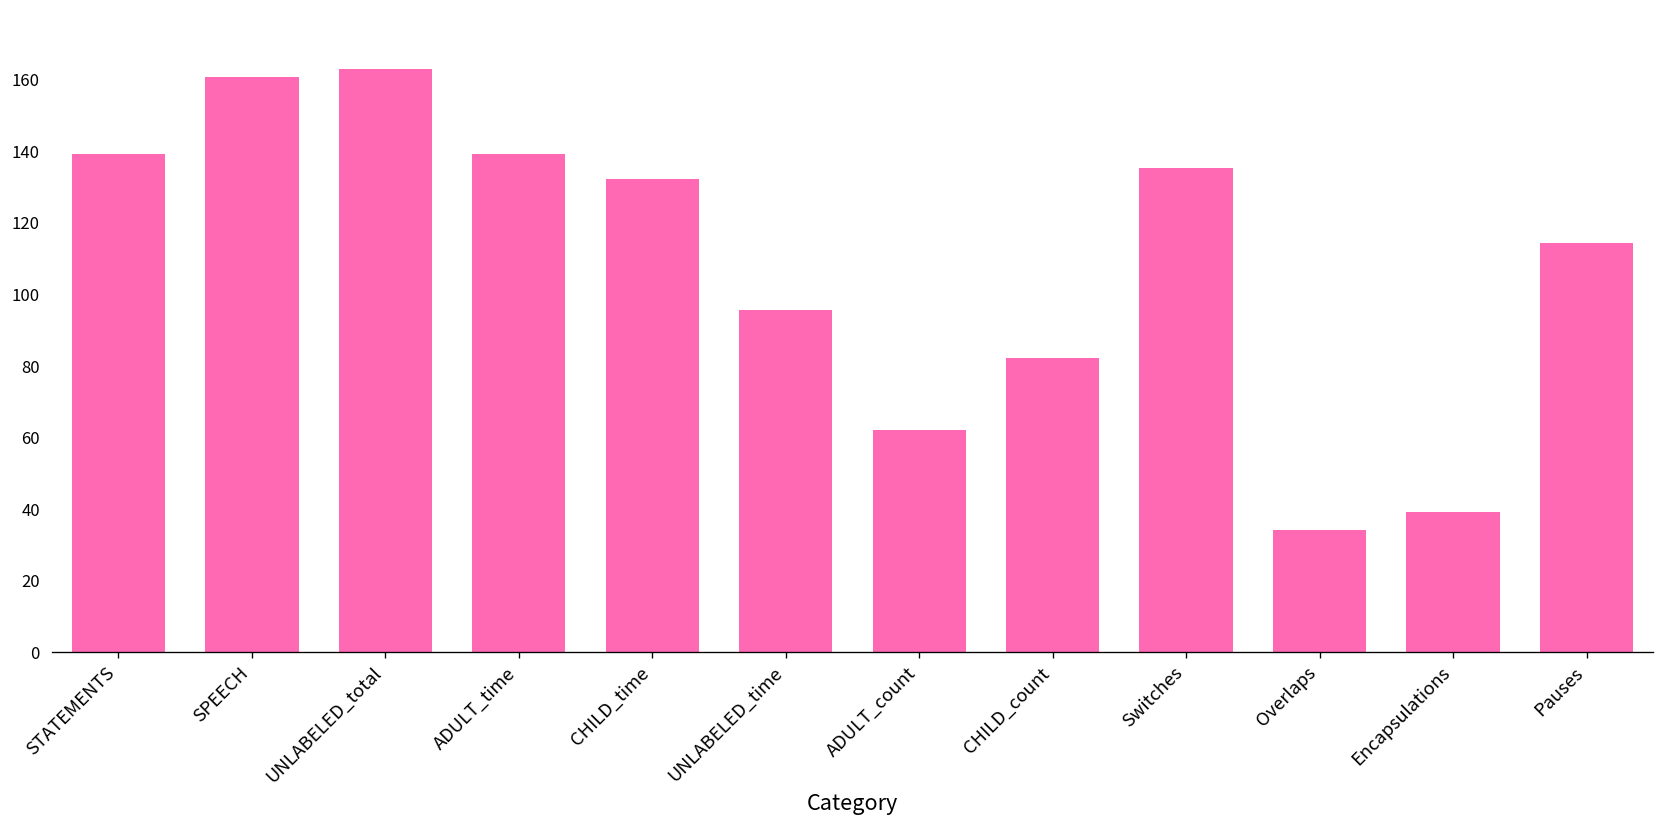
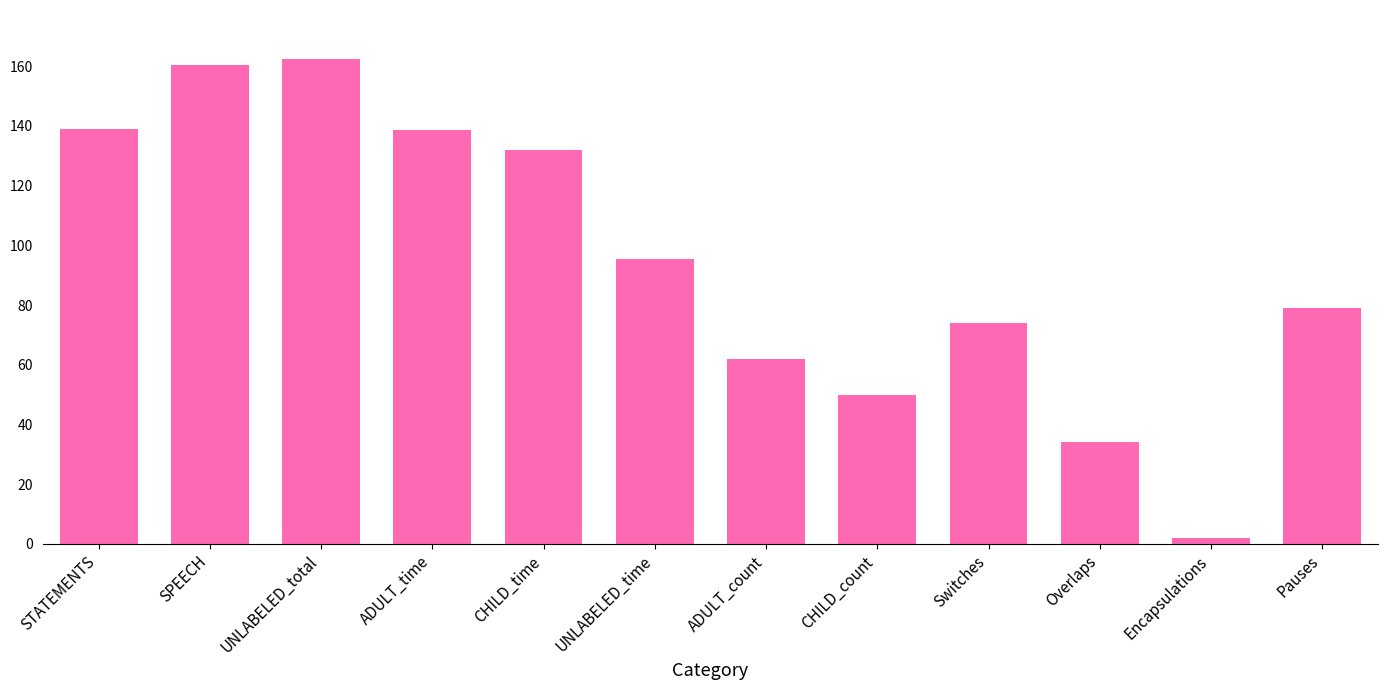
  {
    "STATEMENTS": 139,
    "SPEECH": 160,
    "UNLABELED_total": 163,
    "ADULT_time": 139,
    "CHILD_time": 132,
    "UNLABELED_time": 95,
    "ADULT_count": 62,
-   "CHILD_count": 82,
-   "Switches": 135,
+   "CHILD_count": 50,
+   "Switches": 74,
    "Overlaps": 34,
-   "Encapsulations": 39,
-   "Pauses": 114
+   "Encapsulations": 2,
+   "Pauses": 79
  }
